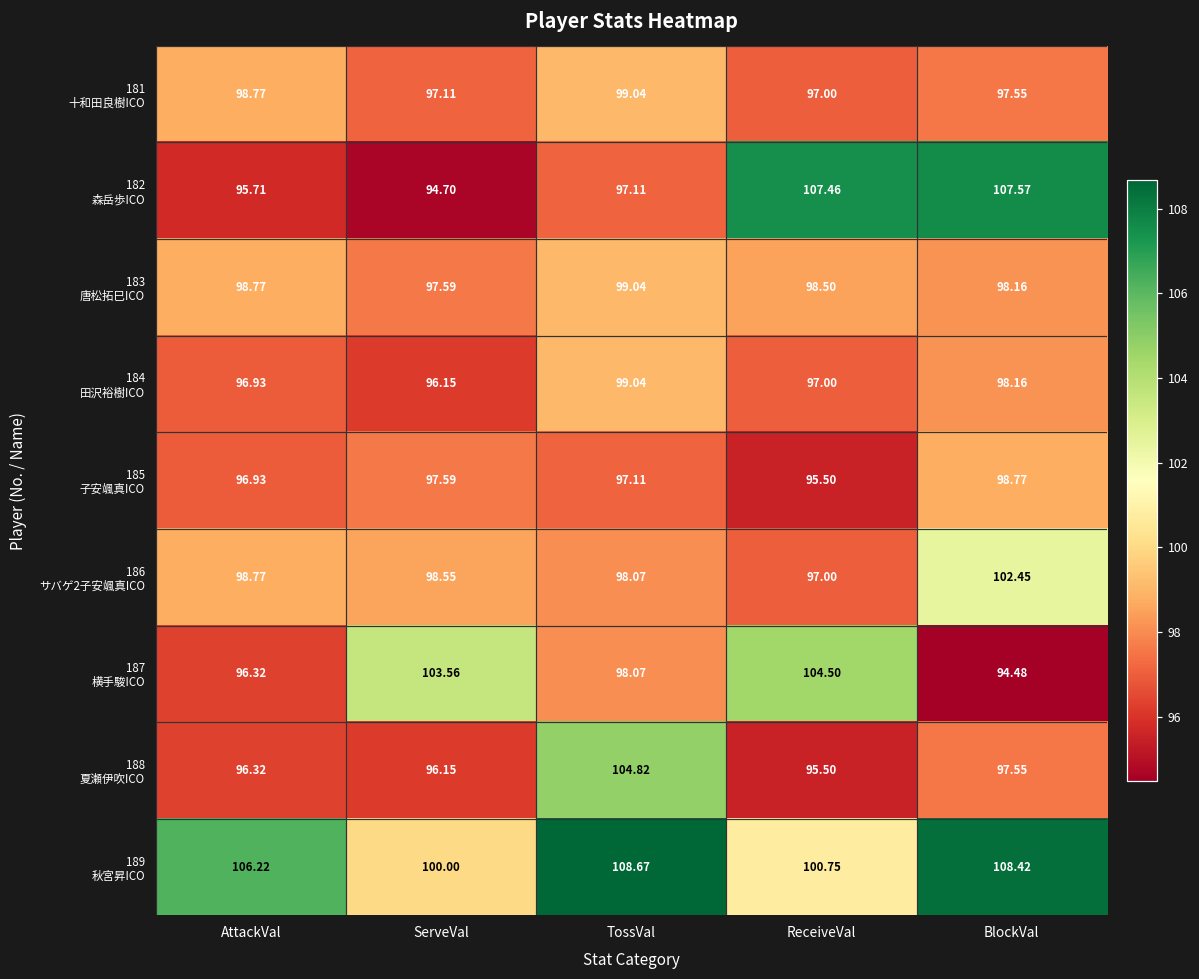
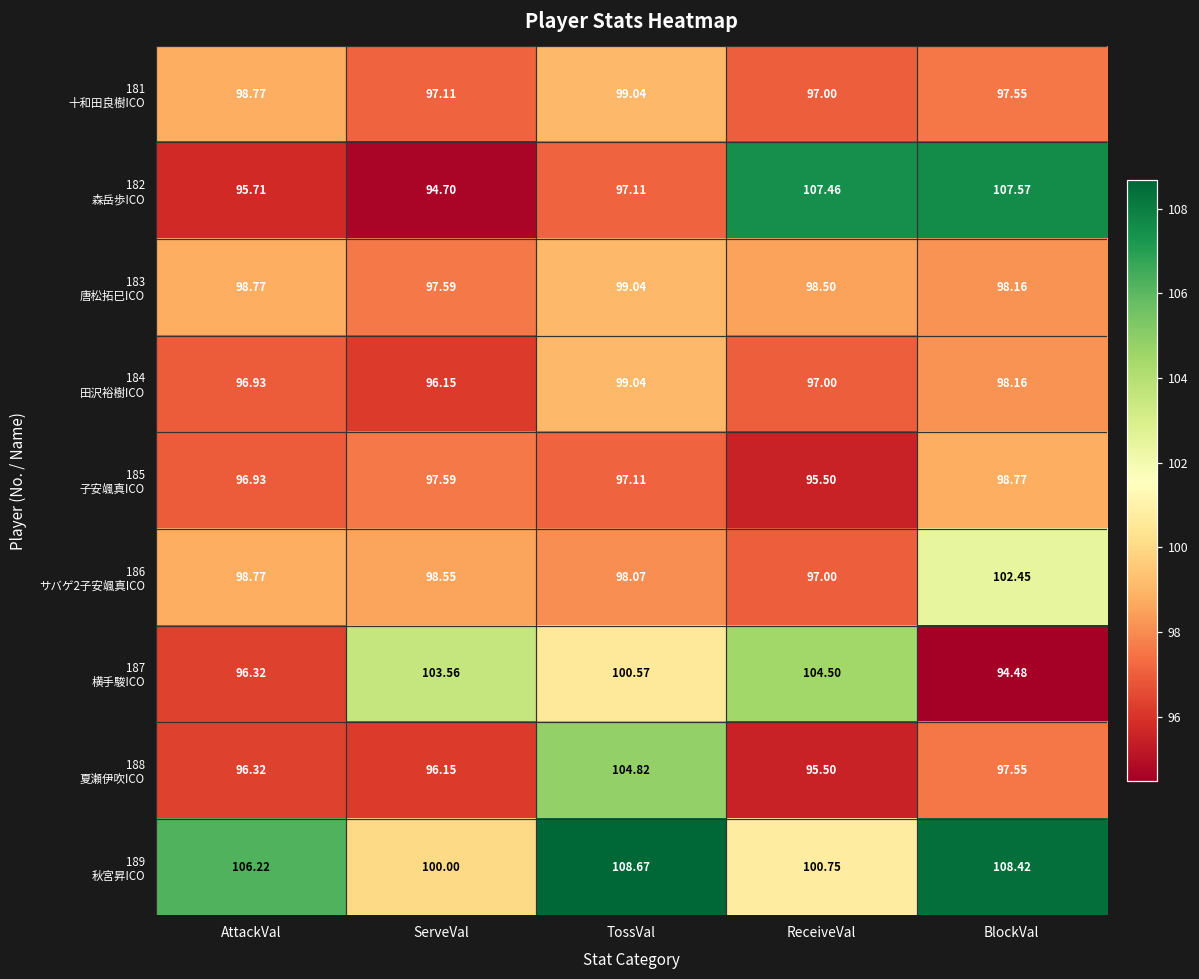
  {
    "181 十和田良樹ICO": {
      "AttackVal": 98.77,
      "ServeVal": 97.11,
      "TossVal": 99.04,
      "ReceiveVal": 97.00,
      "BlockVal": 97.55
    },
    "182 森岳歩ICO": {
      "AttackVal": 95.71,
      "ServeVal": 94.70,
      "TossVal": 97.11,
      "ReceiveVal": 107.46,
      "BlockVal": 107.57
    },
    "183 唐松拓巳ICO": {
      "AttackVal": 98.77,
      "ServeVal": 97.59,
      "TossVal": 99.04,
      "ReceiveVal": 98.50,
      "BlockVal": 98.16
    },
    "184 田沢裕樹ICO": {
      "AttackVal": 96.93,
      "ServeVal": 96.15,
      "TossVal": 99.04,
      "ReceiveVal": 97.00,
      "BlockVal": 98.16
    },
    "185 子安颯真ICO": {
      "AttackVal": 96.93,
      "ServeVal": 97.59,
      "TossVal": 97.11,
      "ReceiveVal": 95.50,
      "BlockVal": 98.77
    },
    "186 サバゲ2子安颯真ICO": {
      "AttackVal": 98.77,
      "ServeVal": 98.55,
      "TossVal": 98.07,
      "ReceiveVal": 97.00,
      "BlockVal": 102.45
    },
    "187 横手駿ICO": {
      "AttackVal": 96.32,
      "ServeVal": 103.56,
-     "TossVal": 98.07,
+     "TossVal": 100.57,
      "ReceiveVal": 104.50,
      "BlockVal": 94.48
    },
    "188 夏瀬伊吹ICO": {
      "AttackVal": 96.32,
      "ServeVal": 96.15,
      "TossVal": 104.82,
      "ReceiveVal": 95.50,
      "BlockVal": 97.55
    },
    "189 秋宮昇ICO": {
      "AttackVal": 106.22,
      "ServeVal": 100.00,
      "TossVal": 108.67,
      "ReceiveVal": 100.75,
      "BlockVal": 108.42
    }
  }
